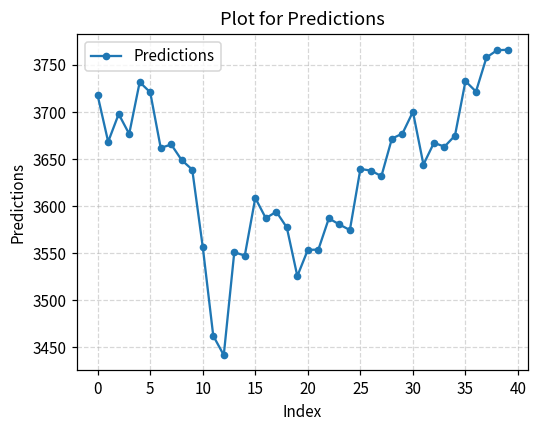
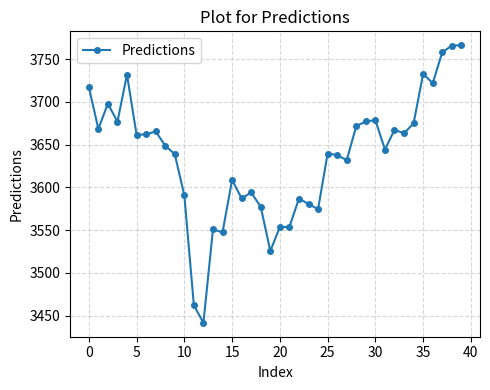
  {
    "0": 3720,
-   "5": 3720,
-   "10": 3560,
+   "5": 3660,
+   "10": 3590,
    "15": 3610,
    "20": 3550,
    "25": 3640,
-   "30": 3700,
+   "30": 3680,
    "35": 3730
  }
